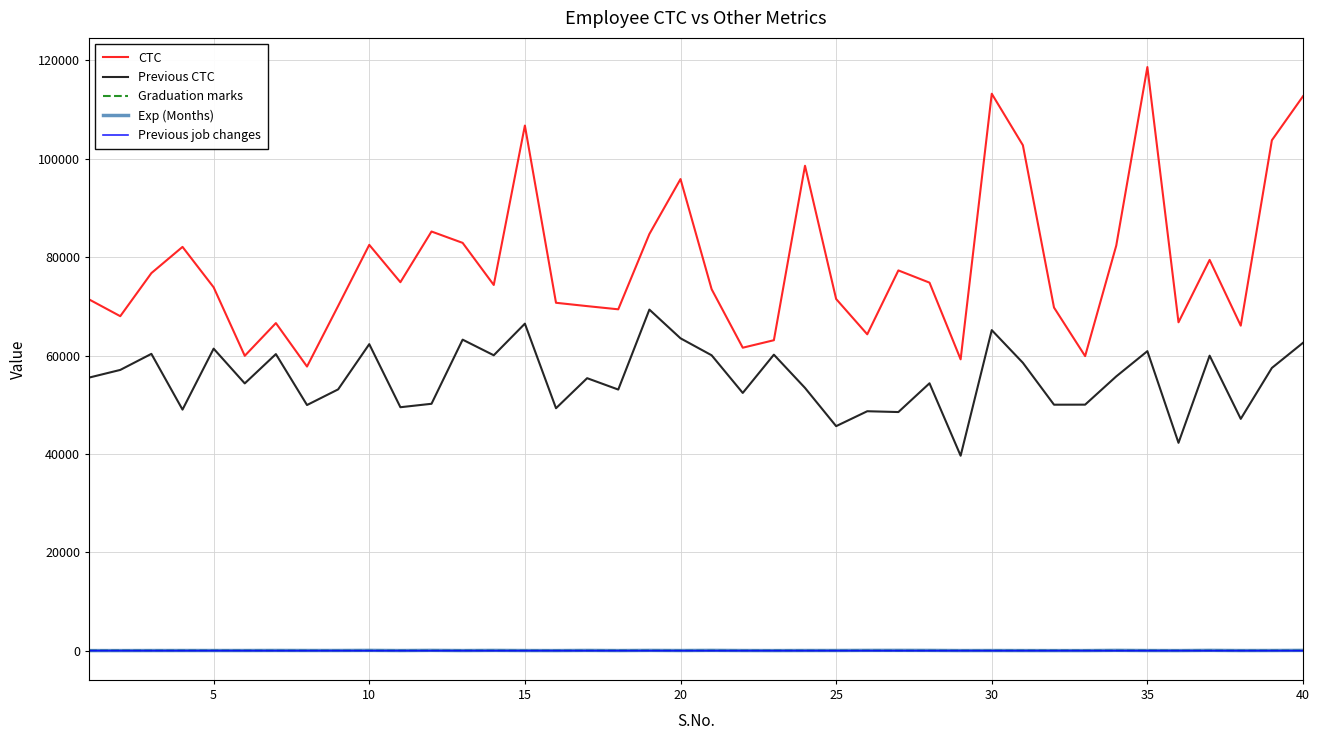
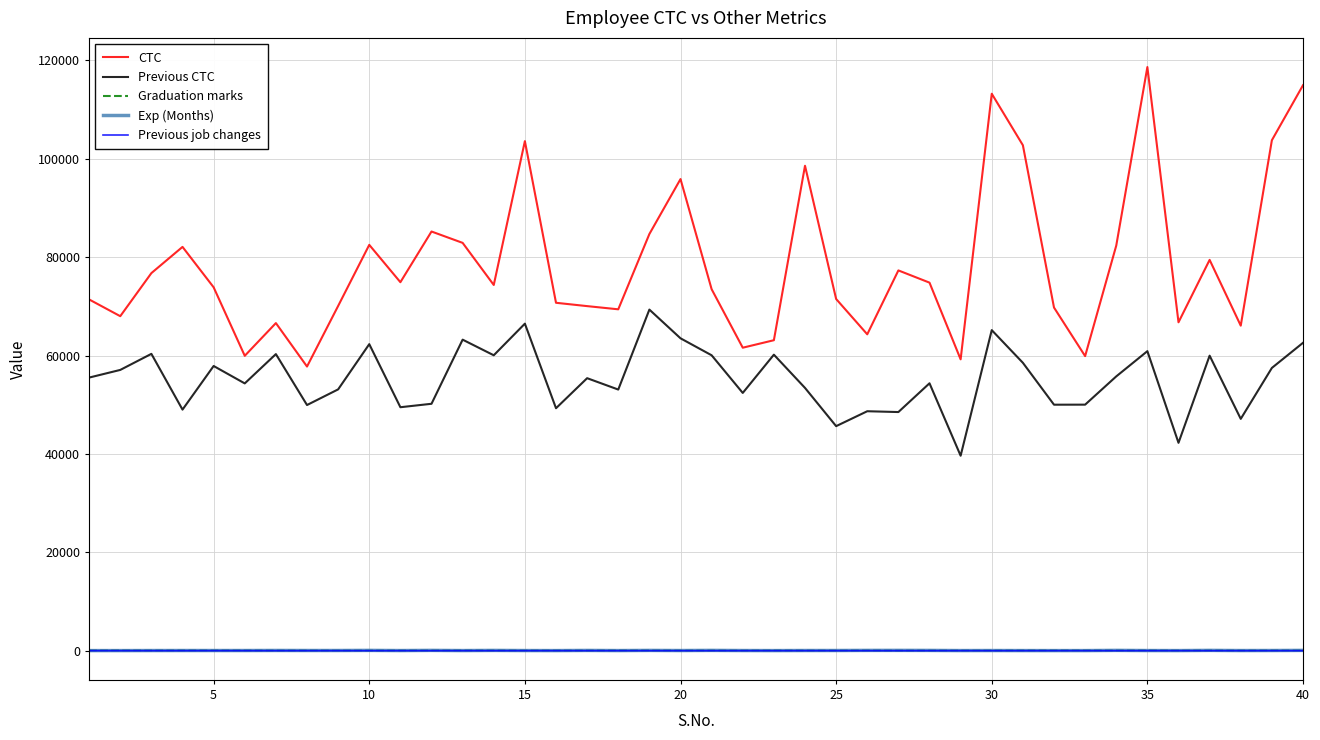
  {
    "CTC": {
      "5": 74000,
      "10": 83000,
-     "15": 107000,
+     "15": 104000,
      "20": 96000,
      "25": 72000,
      "30": 113000,
      "35": 119000,
-     "40": 113000
+     "40": 115000
    },
    "Previous CTC": {
-     "5": 61000,
+     "5": 58000,
      "10": 62000,
      "15": 66000,
      "20": 64000,
      "25": 46000,
      "30": 65000,
      "35": 61000,
      "40": 63000
    }
  }
